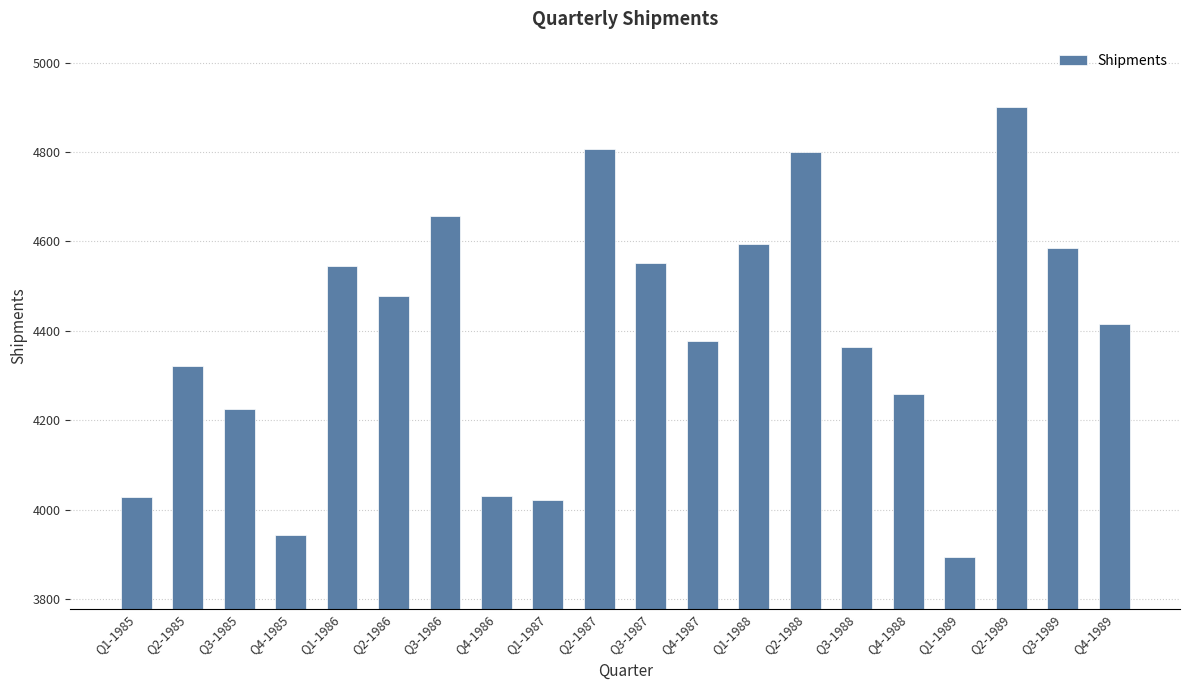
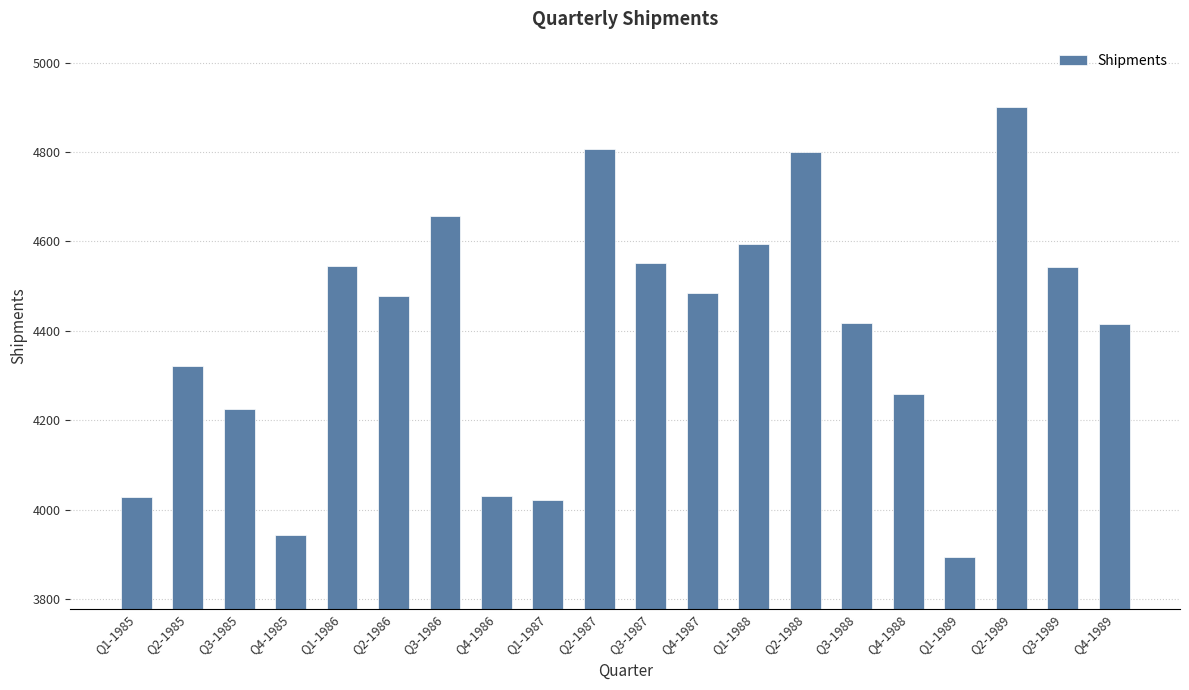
  {
    "Q1-1985": 4030,
    "Q2-1985": 4320,
    "Q3-1985": 4220,
    "Q4-1985": 3940,
    "Q1-1986": 4550,
    "Q2-1986": 4480,
    "Q3-1986": 4660,
    "Q4-1986": 4030,
    "Q1-1987": 4020,
    "Q2-1987": 4810,
    "Q3-1987": 4550,
-   "Q4-1987": 4380,
+   "Q4-1987": 4490,
    "Q1-1988": 4600,
    "Q2-1988": 4800,
-   "Q3-1988": 4360,
+   "Q3-1988": 4420,
    "Q4-1988": 4260,
    "Q1-1989": 3890,
    "Q2-1989": 4900,
-   "Q3-1989": 4590,
+   "Q3-1989": 4540,
    "Q4-1989": 4420
  }
